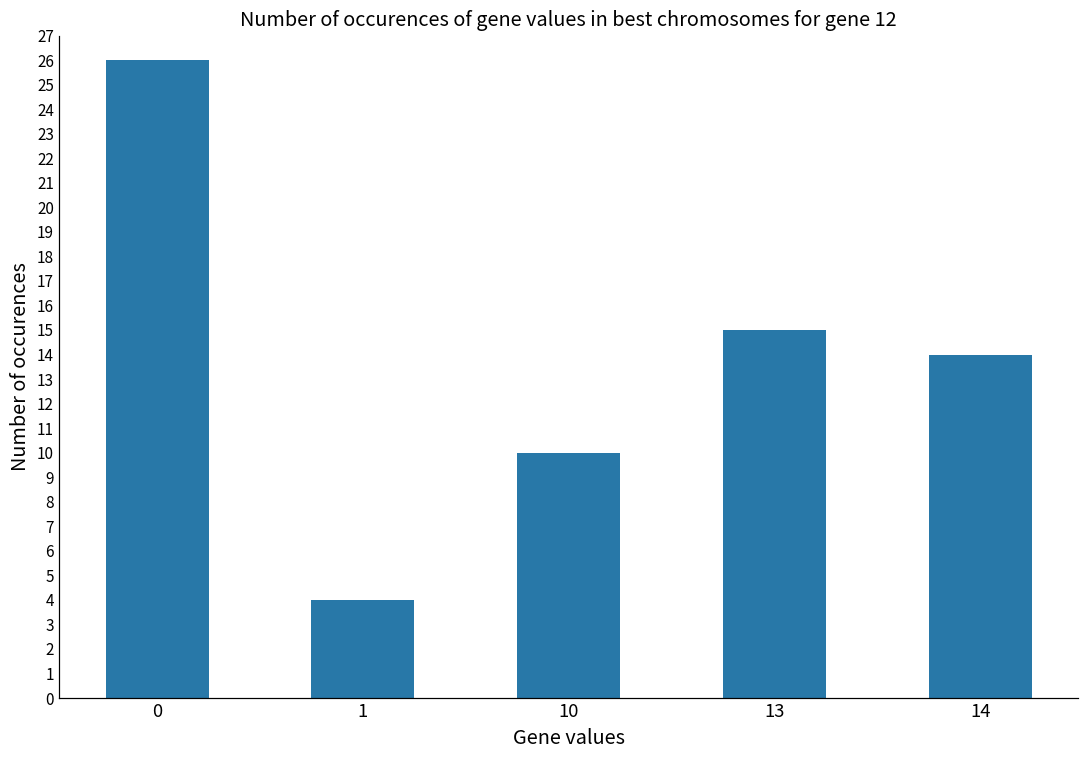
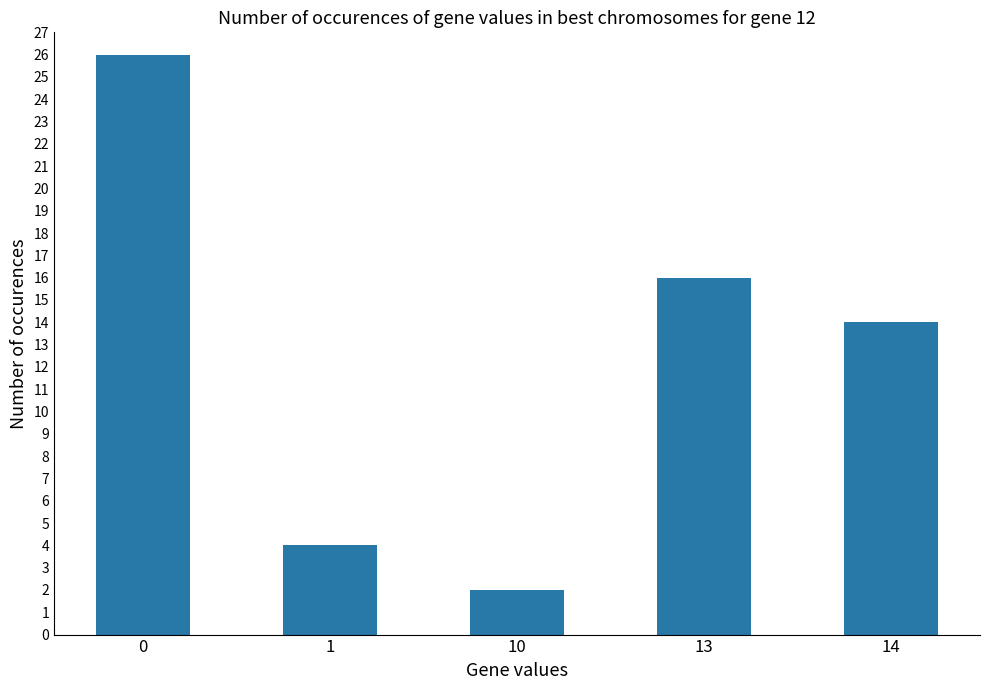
  {
    "0": 26,
    "1": 4,
-   "10": 10,
-   "13": 15,
+   "10": 2,
+   "13": 16,
    "14": 14
  }
